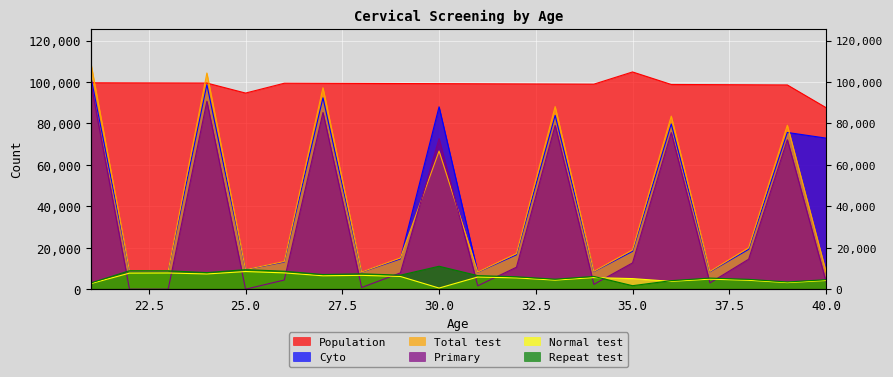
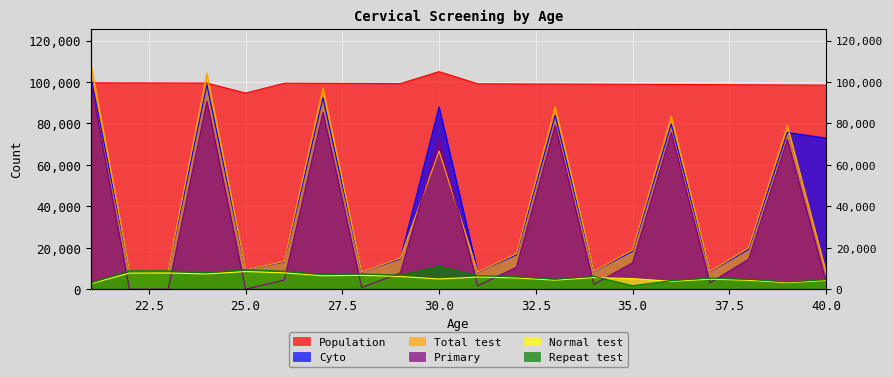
  {
    "Population": {
      "25.0": "95,000",
-     "30.0": "99,000",
-     "35.0": "105,000",
-     "40.0": "88,000"
+     "30.0": "105,000",
+     "35.0": "99,000",
+     "40.0": "98,000"
    },
    "Cyto": {
      "30.0": "88,000",
      "40.0": "73,000"
    },
    "Total test": {
      "30.0": "67,000",
      "40.0": "8,000"
    },
    "Primary": {
      "25.0": "0",
      "30.0": "73,000",
      "35.0": "13,000"
    },
    "Normal test": {
-     "30.0": "1,000",
+     "30.0": "5,000",
      "35.0": "5,000"
    },
    "Repeat test": {
      "30.0": "11,000",
      "35.0": "2,000"
    }
  }
